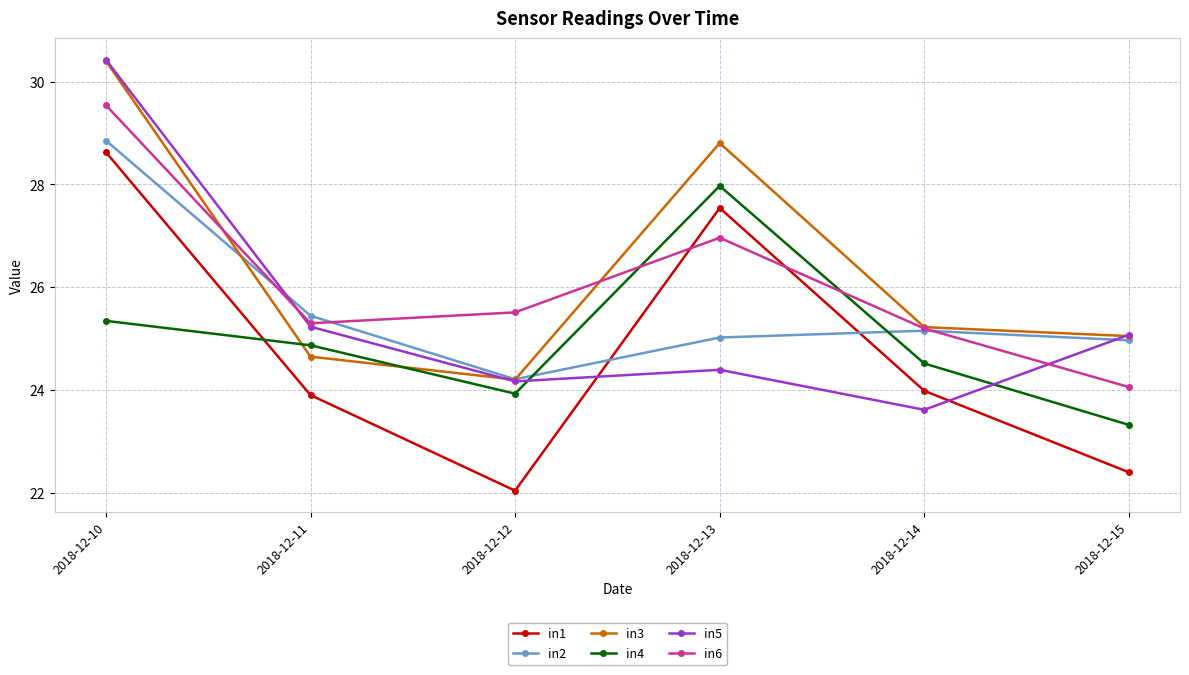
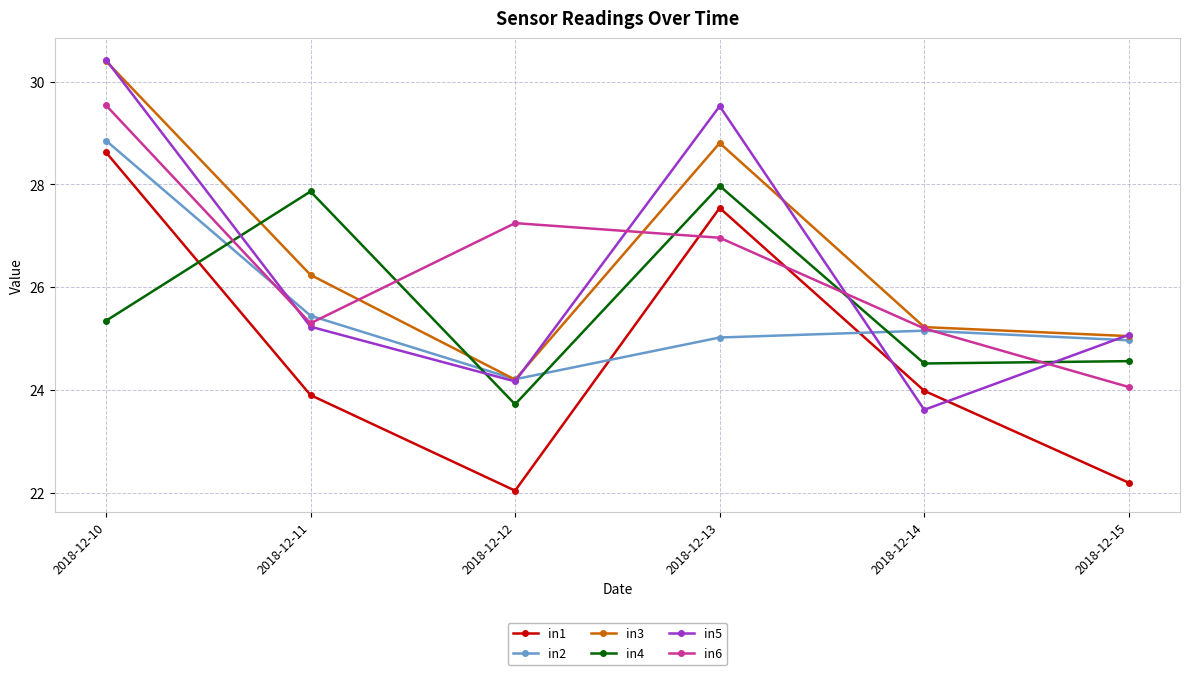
  {
    "in1": {
      "2018-12-10": 28.6,
      "2018-12-11": 23.9,
      "2018-12-12": 22.0,
      "2018-12-13": 27.5,
      "2018-12-14": 24.0,
-     "2018-12-15": 22.4
+     "2018-12-15": 22.2
    },
    "in2": {
      "2018-12-10": 28.9,
      "2018-12-11": 25.4,
      "2018-12-13": 25.0,
      "2018-12-15": 25.0
    },
    "in3": {
-     "2018-12-11": 24.6,
+     "2018-12-11": 26.2,
      "2018-12-13": 28.8
    },
    "in4": {
      "2018-12-10": 25.3,
-     "2018-12-11": 24.9,
-     "2018-12-12": 23.9,
+     "2018-12-11": 27.9,
+     "2018-12-12": 23.7,
      "2018-12-13": 28.0,
      "2018-12-14": 24.5,
-     "2018-12-15": 23.3
+     "2018-12-15": 24.6
    },
    "in5": {
      "2018-12-11": 25.2,
-     "2018-12-13": 24.4,
+     "2018-12-13": 29.5,
      "2018-12-14": 23.6
    },
    "in6": {
      "2018-12-10": 29.5,
      "2018-12-11": 25.3,
-     "2018-12-12": 25.5,
+     "2018-12-12": 27.2,
      "2018-12-13": 27.0,
      "2018-12-15": 24.1
    }
  }
